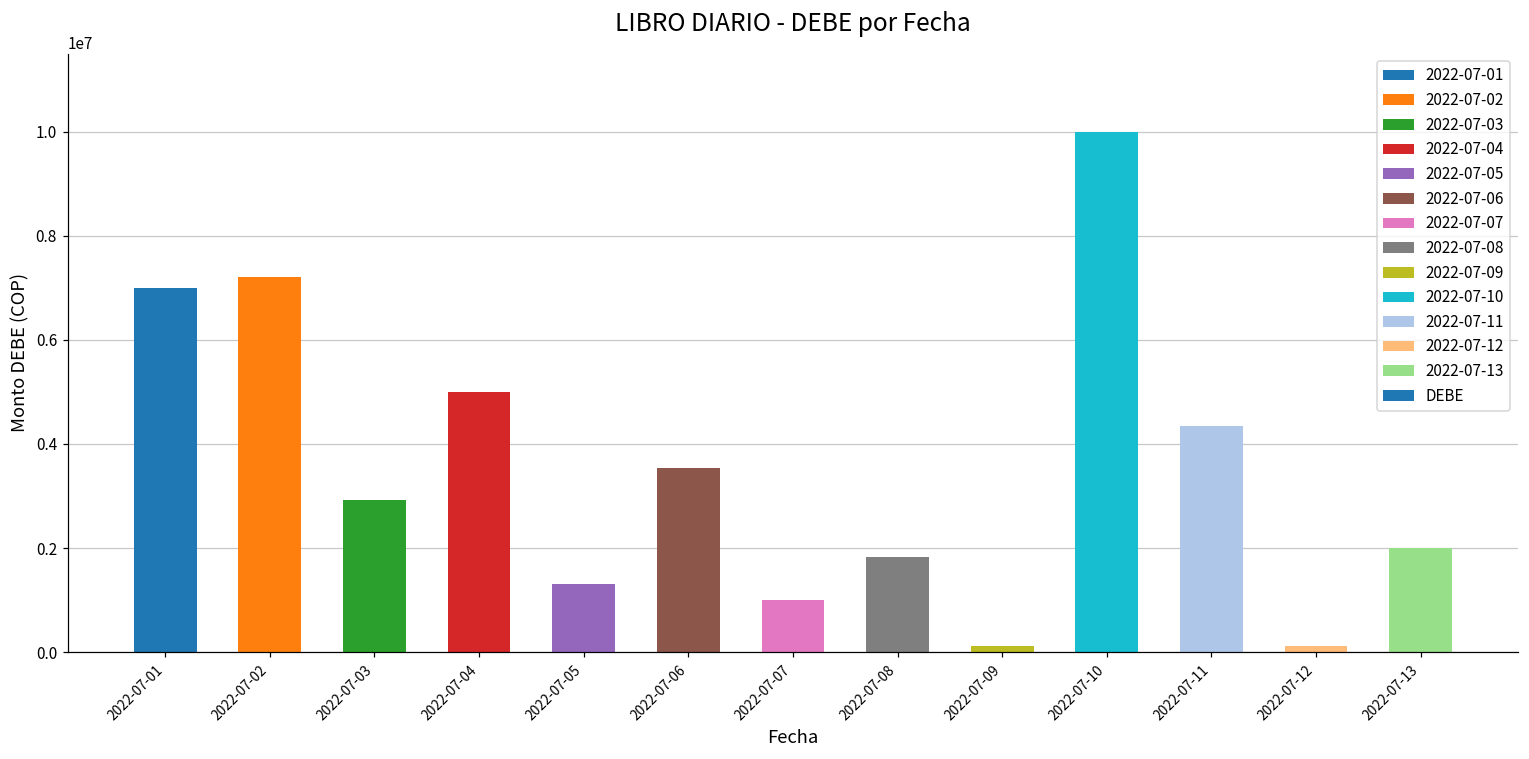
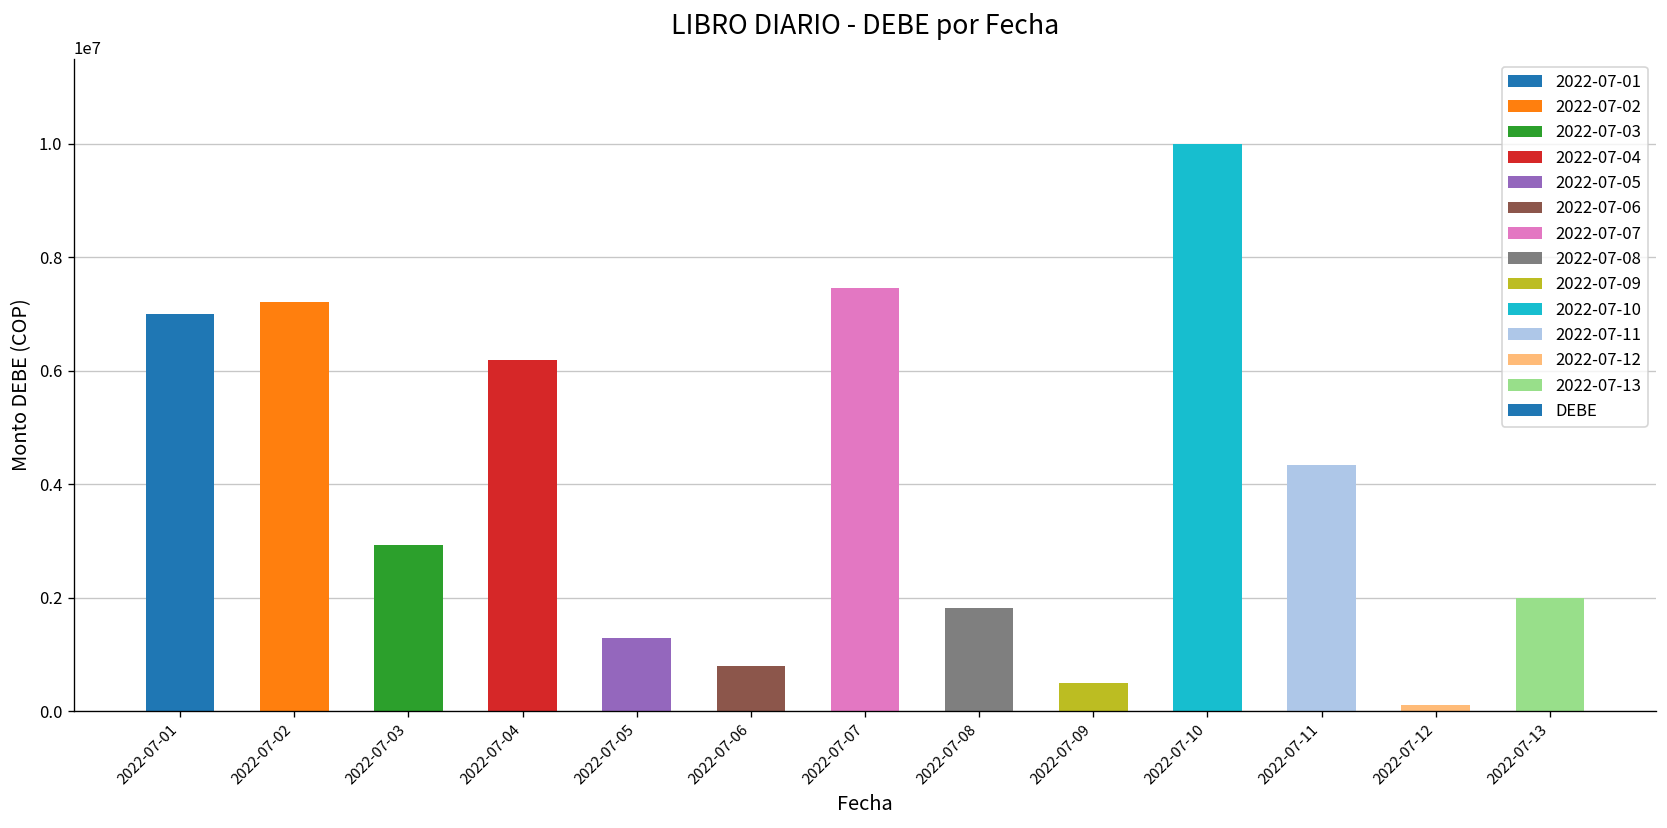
  {
    "2022-07-01": 7000000,
    "2022-07-02": 7200000,
    "2022-07-03": 2900000,
-   "2022-07-04": 5000000,
+   "2022-07-04": 6200000,
    "2022-07-05": 1300000,
-   "2022-07-06": 3500000,
-   "2022-07-07": 1000000,
+   "2022-07-06": 800000,
+   "2022-07-07": 7500000,
    "2022-07-08": 1800000,
-   "2022-07-09": 100000,
+   "2022-07-09": 500000,
    "2022-07-10": 10000000,
    "2022-07-11": 4300000,
    "2022-07-12": 100000,
    "2022-07-13": 2000000
  }
